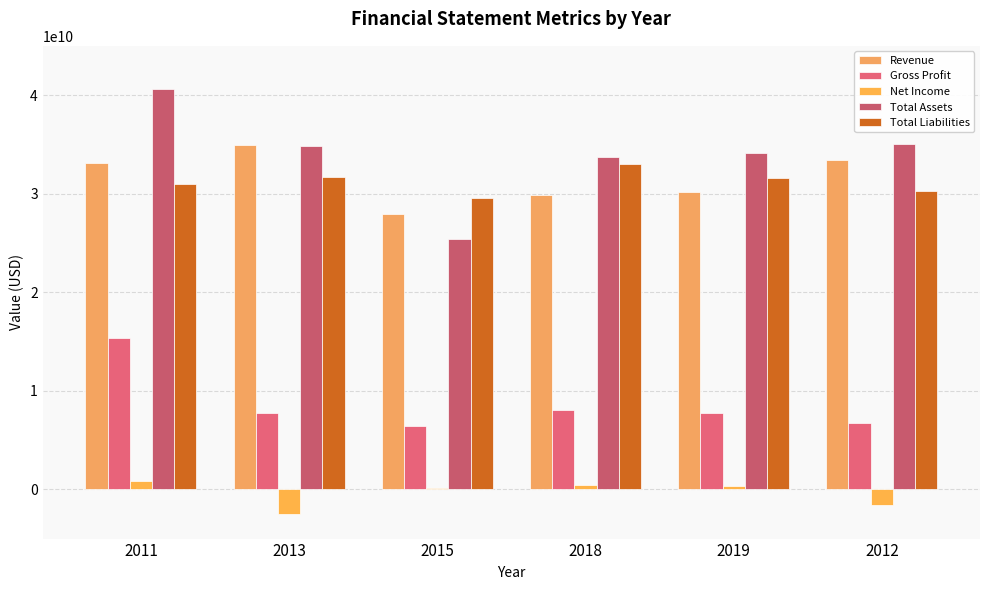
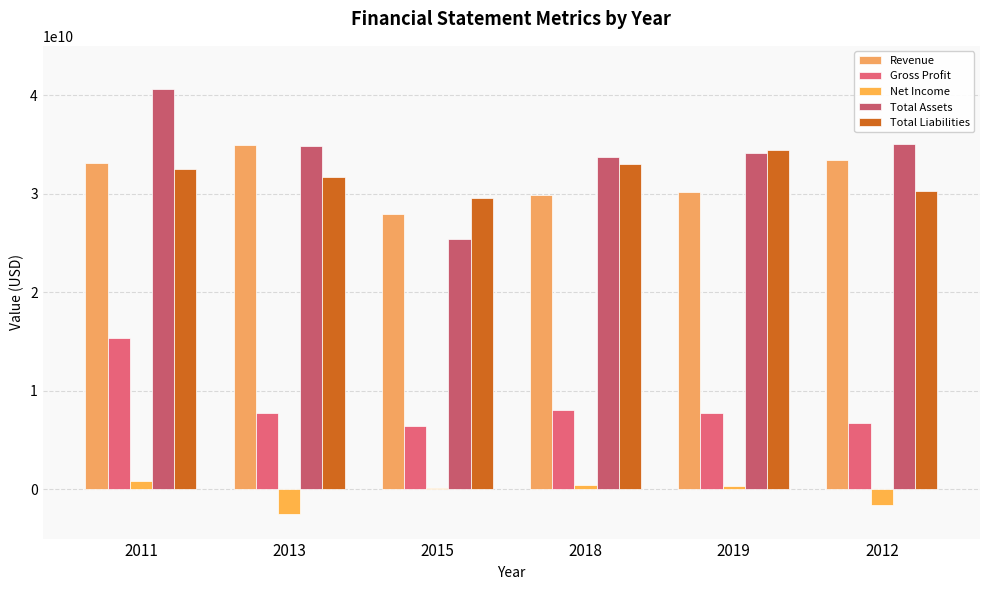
  {
    "Total Liabilities": {
-     "2011": 31000000000,
+     "2011": 33000000000,
      "2013": 32000000000,
      "2015": 30000000000,
      "2018": 33000000000,
-     "2019": 32000000000,
+     "2019": 34000000000,
      "2012": 30000000000
    }
  }
